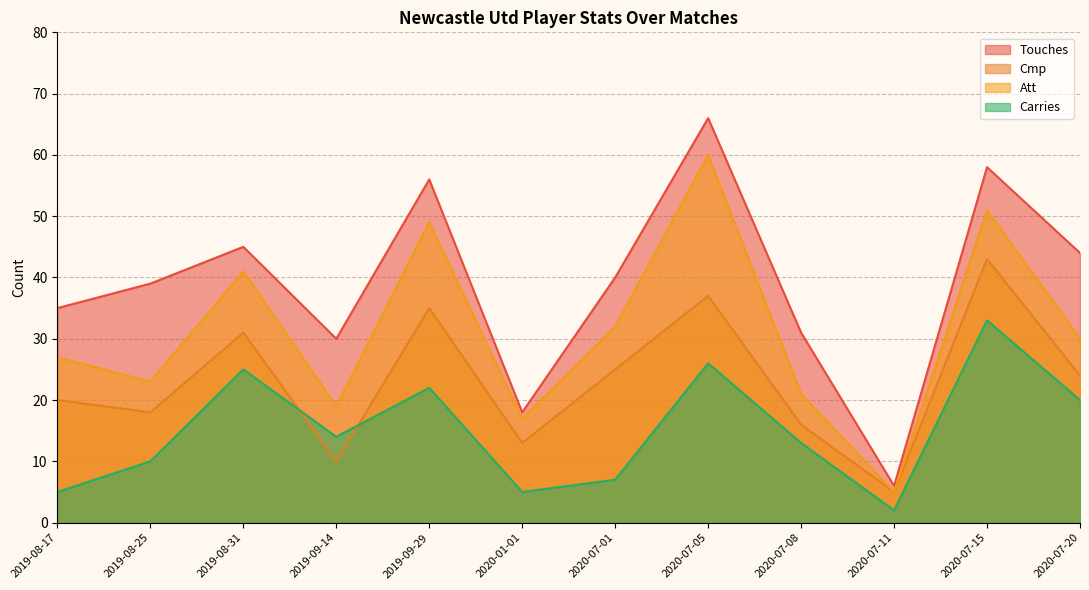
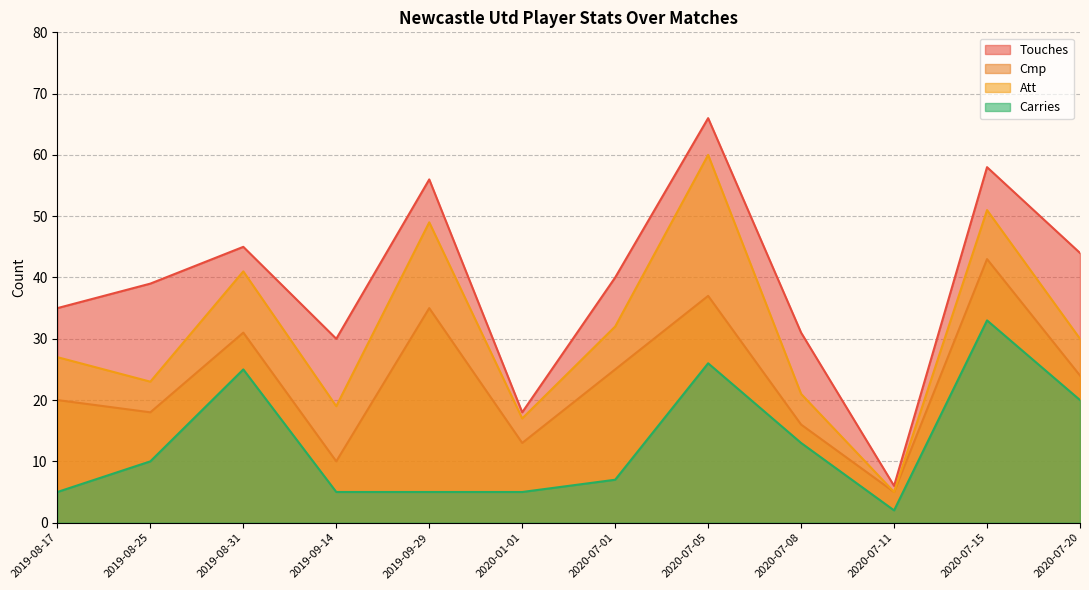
  {
    "Carries": {
      "2019-08-17": 5,
      "2019-08-25": 10,
      "2019-08-31": 25,
-     "2019-09-14": 14,
-     "2019-09-29": 22,
+     "2019-09-14": 5,
+     "2019-09-29": 5,
      "2020-01-01": 5,
      "2020-07-01": 7,
      "2020-07-05": 26,
      "2020-07-08": 13,
      "2020-07-11": 2,
      "2020-07-15": 33,
      "2020-07-20": 20
    }
  }
